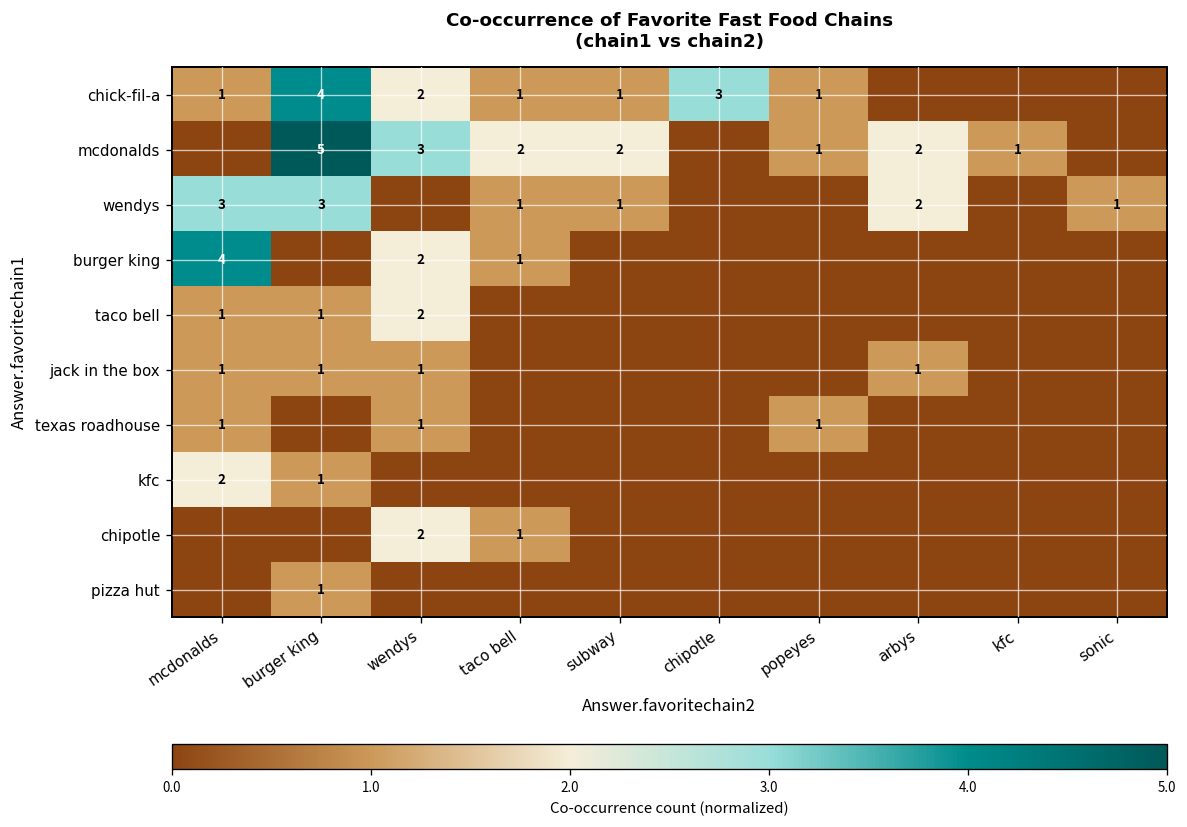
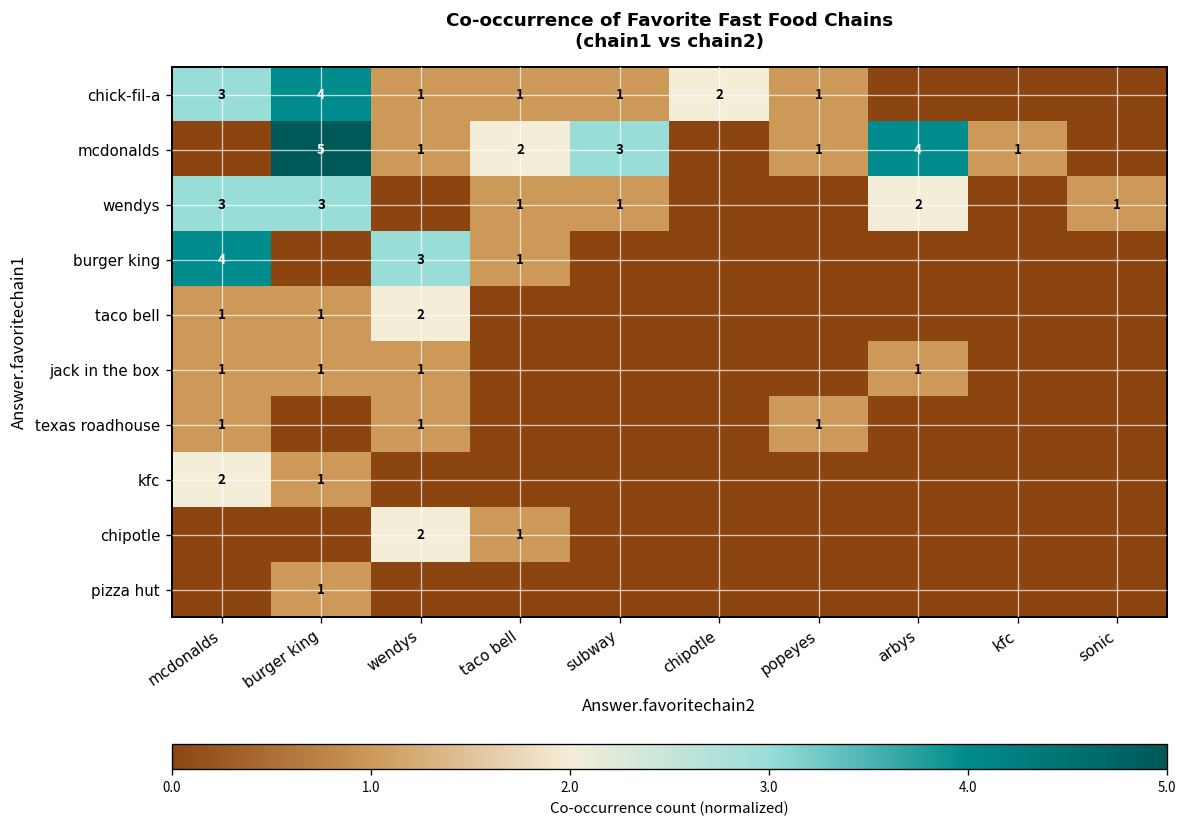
  {
    "chick-fil-a": {
-     "mcdonalds": 1,
+     "mcdonalds": 3,
      "burger king": 4,
-     "wendys": 2,
+     "wendys": 1,
      "taco bell": 1,
      "subway": 1,
-     "chipotle": 3,
+     "chipotle": 2,
      "popeyes": 1
    },
    "mcdonalds": {
      "burger king": 5,
-     "wendys": 3,
+     "wendys": 1,
      "taco bell": 2,
-     "subway": 2,
+     "subway": 3,
      "popeyes": 1,
-     "arbys": 2,
+     "arbys": 4,
      "kfc": 1
    },
    "wendys": {
      "mcdonalds": 3,
      "burger king": 3,
      "taco bell": 1,
      "subway": 1,
      "arbys": 2,
      "sonic": 1
    },
    "burger king": {
      "mcdonalds": 4,
-     "wendys": 2,
+     "wendys": 3,
      "taco bell": 1
    },
    "taco bell": {
      "mcdonalds": 1,
      "burger king": 1,
      "wendys": 2
    },
    "jack in the box": {
      "mcdonalds": 1,
      "burger king": 1,
      "wendys": 1,
      "arbys": 1
    },
    "texas roadhouse": {
      "mcdonalds": 1,
      "wendys": 1,
      "popeyes": 1
    },
    "kfc": {
      "mcdonalds": 2,
      "burger king": 1
    },
    "chipotle": {
      "wendys": 2,
      "taco bell": 1
    },
    "pizza hut": {
      "burger king": 1
    }
  }
